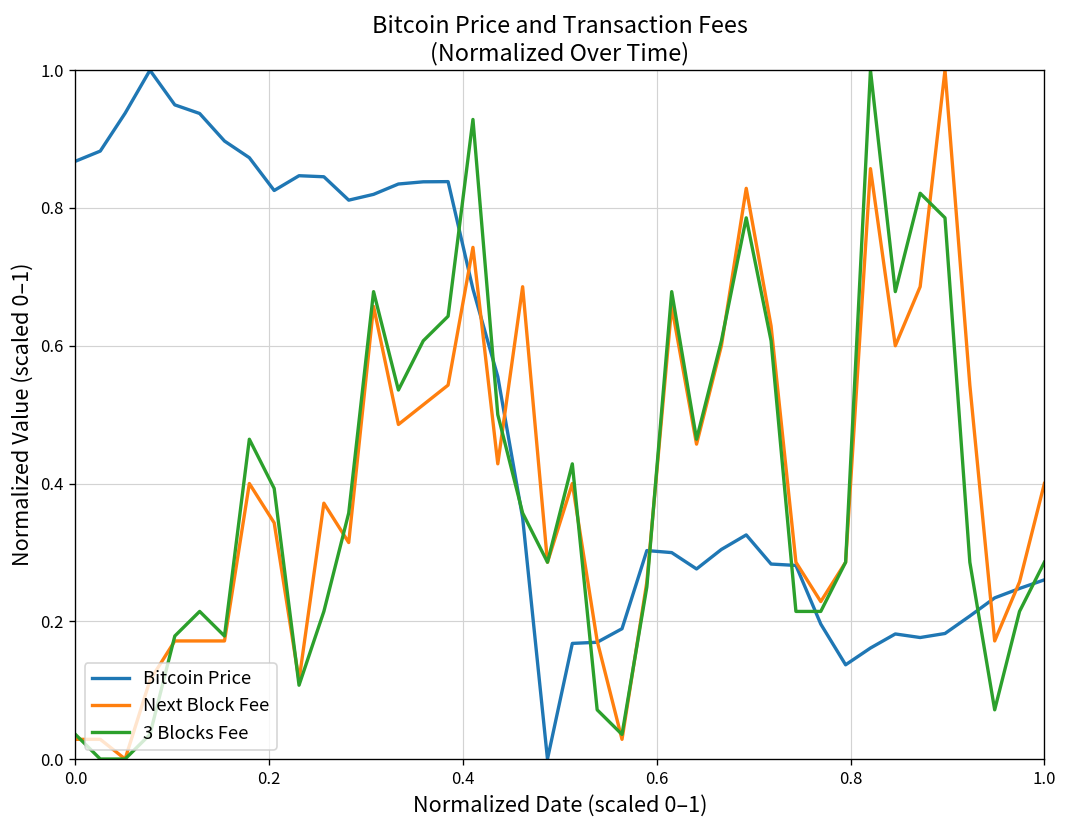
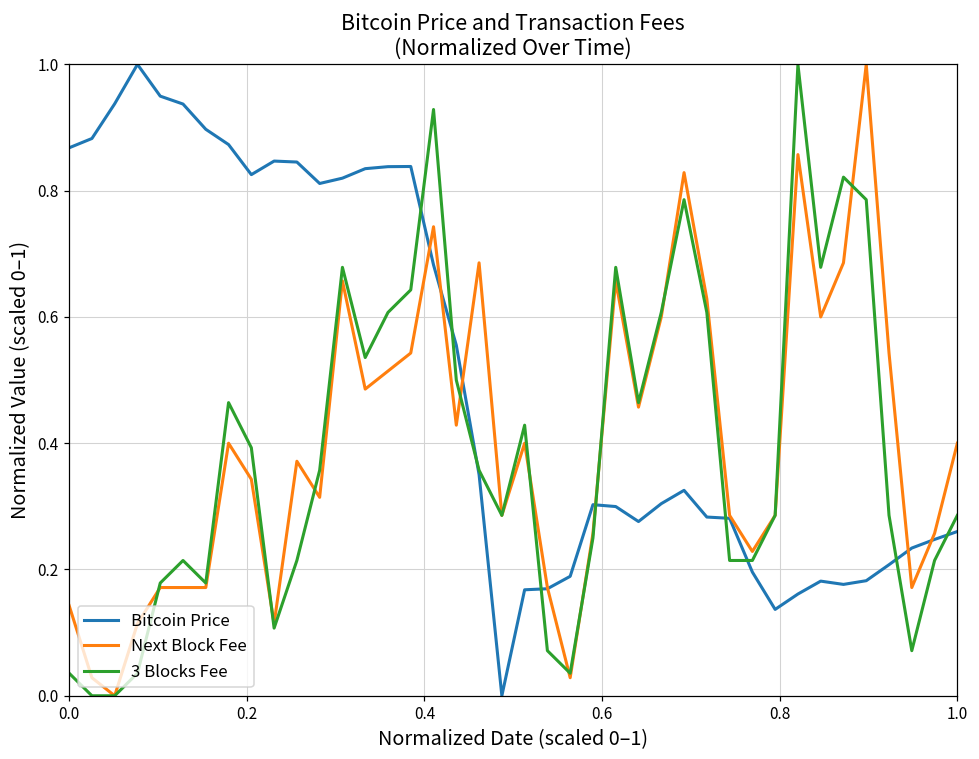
  {
    "Bitcoin Price": {
      "0.0": 0.87,
      "1.0": 0.26
    },
    "Next Block Fee": {
-     "0.0": 0.03,
+     "0.0": 0.14,
      "1.0": 0.40
    },
    "3 Blocks Fee": {
      "0.0": 0.04,
      "1.0": 0.29
    }
  }
